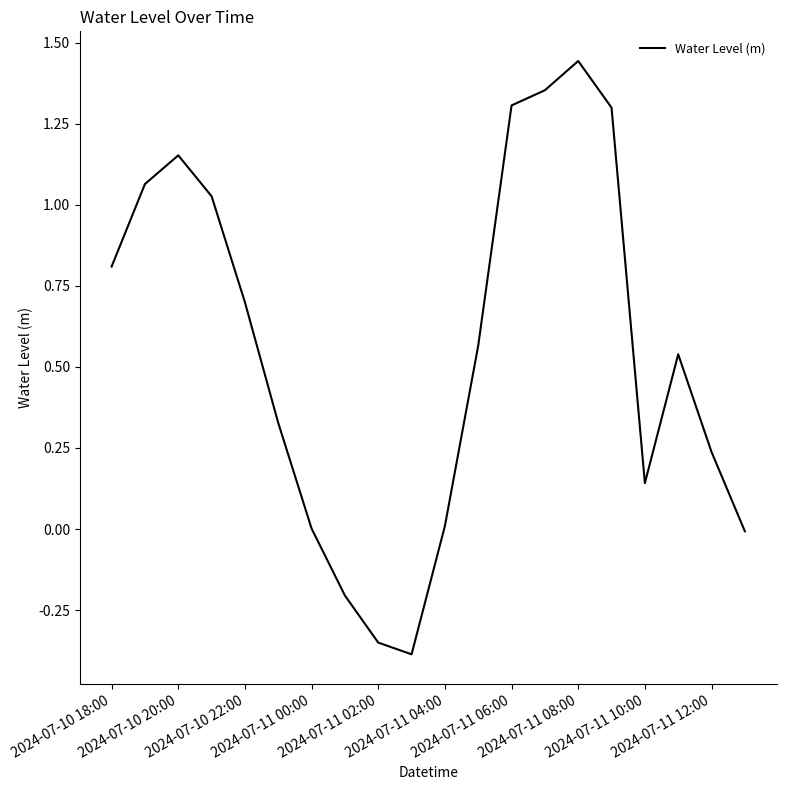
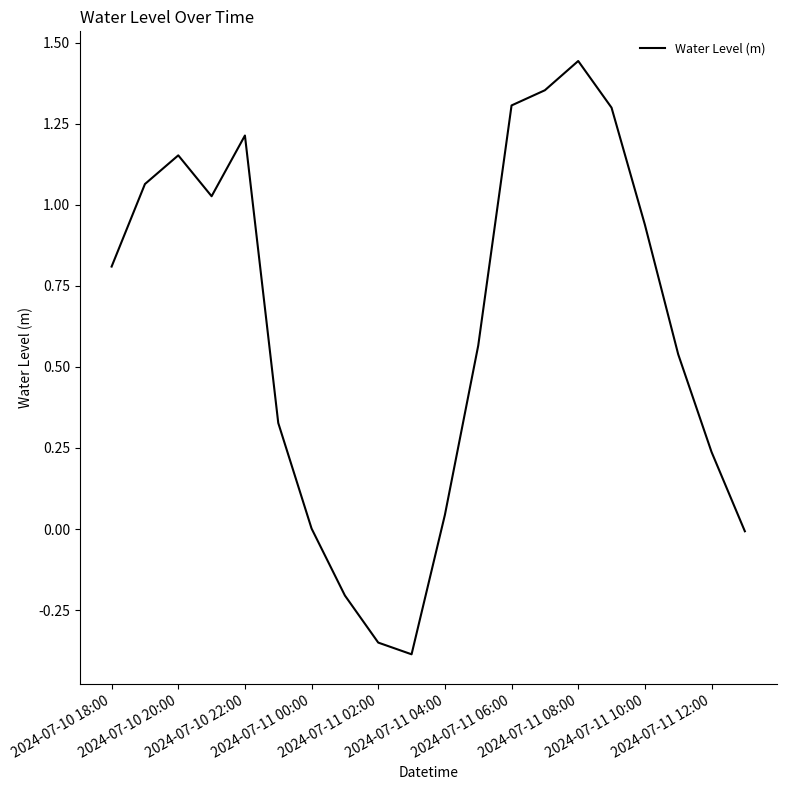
  {
    "2024-07-10 18:00": 0.81,
    "2024-07-10 20:00": 1.15,
-   "2024-07-10 22:00": 0.70,
+   "2024-07-10 22:00": 1.21,
    "2024-07-11 00:00": 0.00,
    "2024-07-11 02:00": -0.35,
-   "2024-07-11 04:00": 0.01,
+   "2024-07-11 04:00": 0.04,
    "2024-07-11 06:00": 1.31,
    "2024-07-11 08:00": 1.44,
-   "2024-07-11 10:00": 0.14,
+   "2024-07-11 10:00": 0.94,
    "2024-07-11 12:00": 0.24
  }
